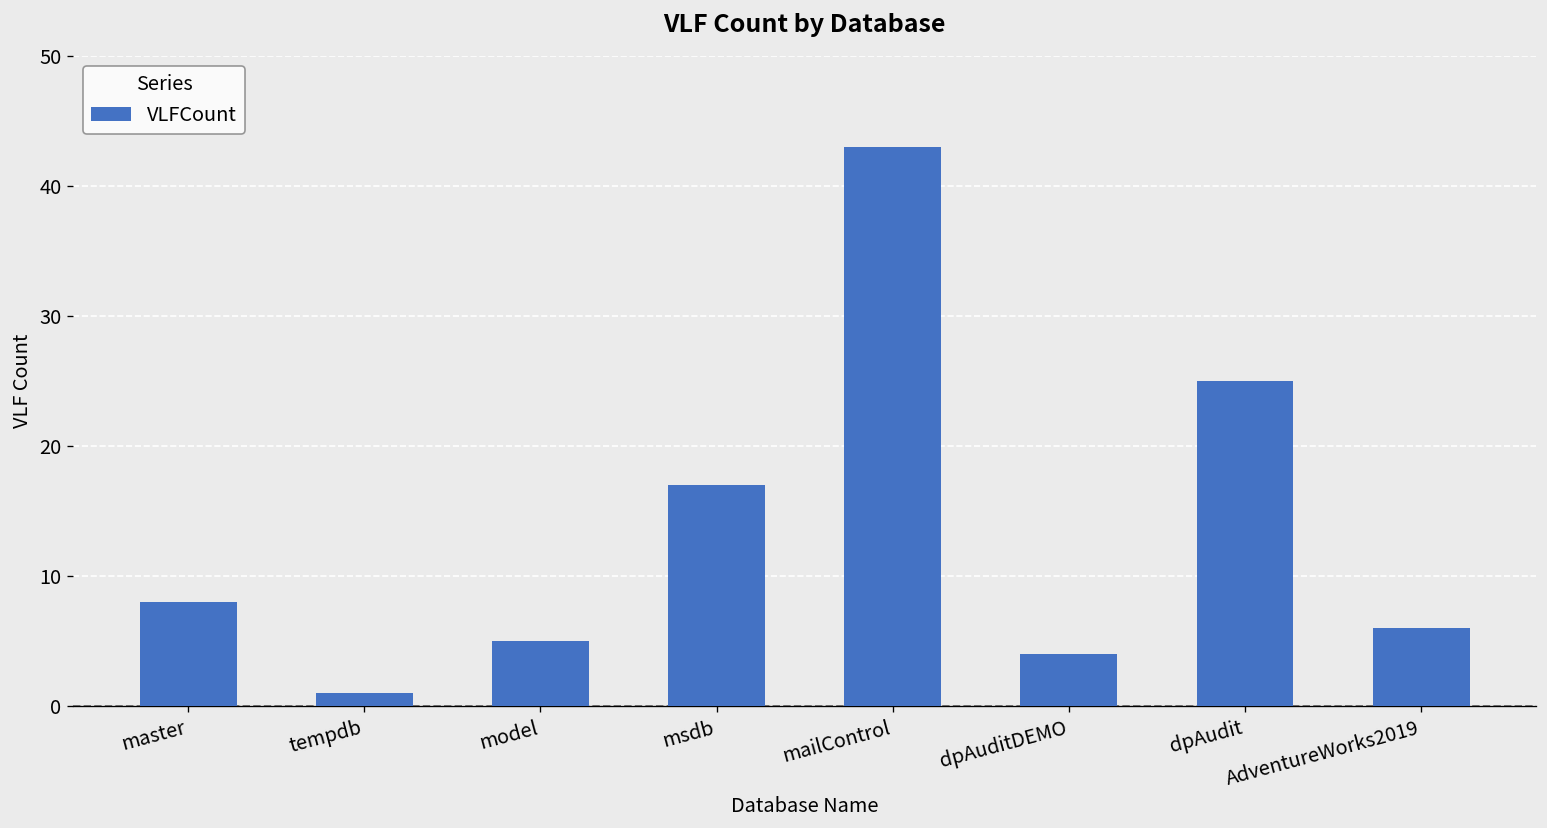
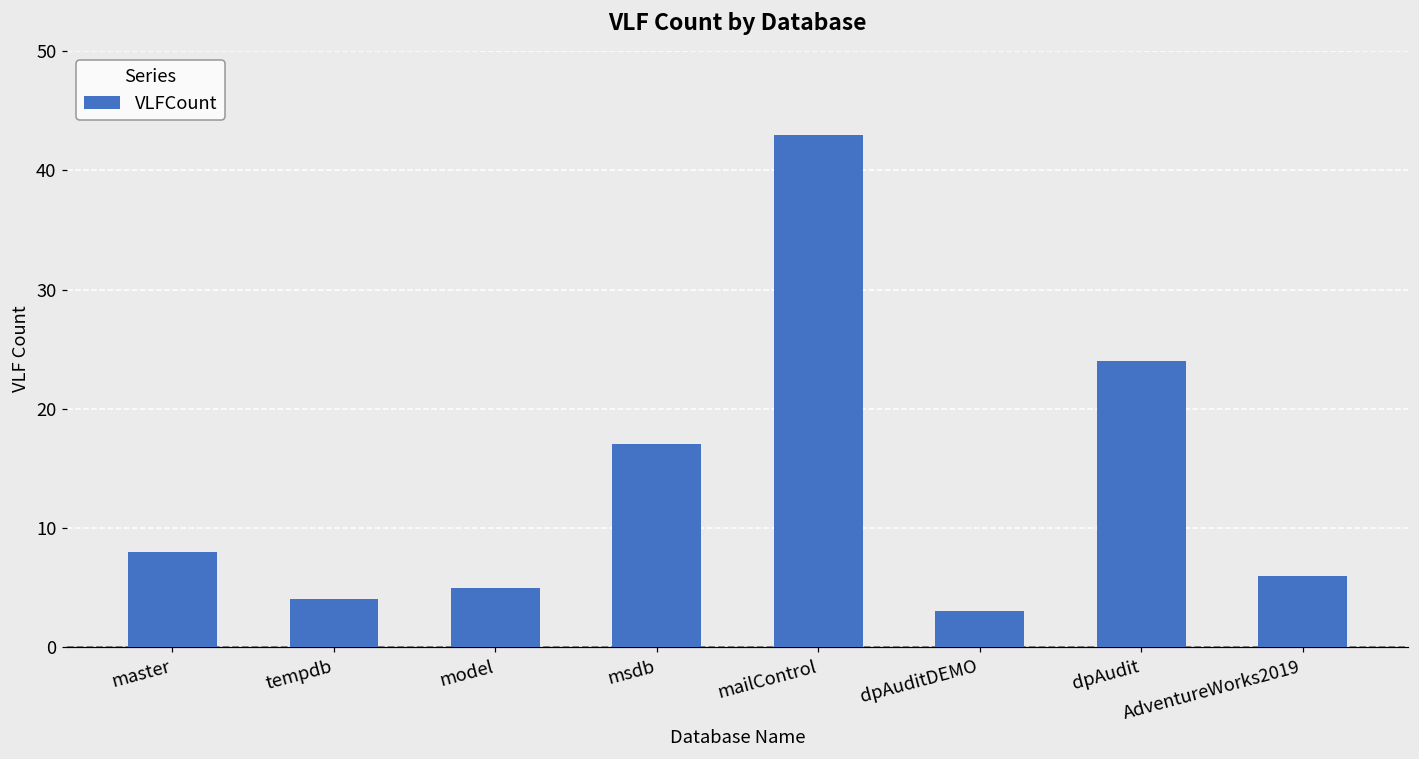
  {
    "master": 8,
-   "tempdb": 1,
+   "tempdb": 4,
    "model": 5,
    "msdb": 17,
    "mailControl": 43,
-   "dpAuditDEMO": 4,
-   "dpAudit": 25,
+   "dpAuditDEMO": 3,
+   "dpAudit": 24,
    "AdventureWorks2019": 6
  }
